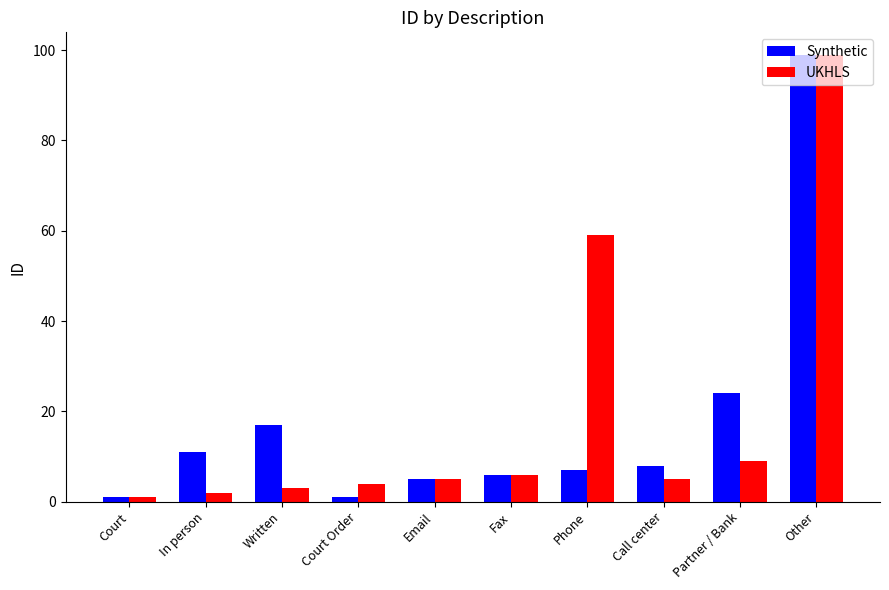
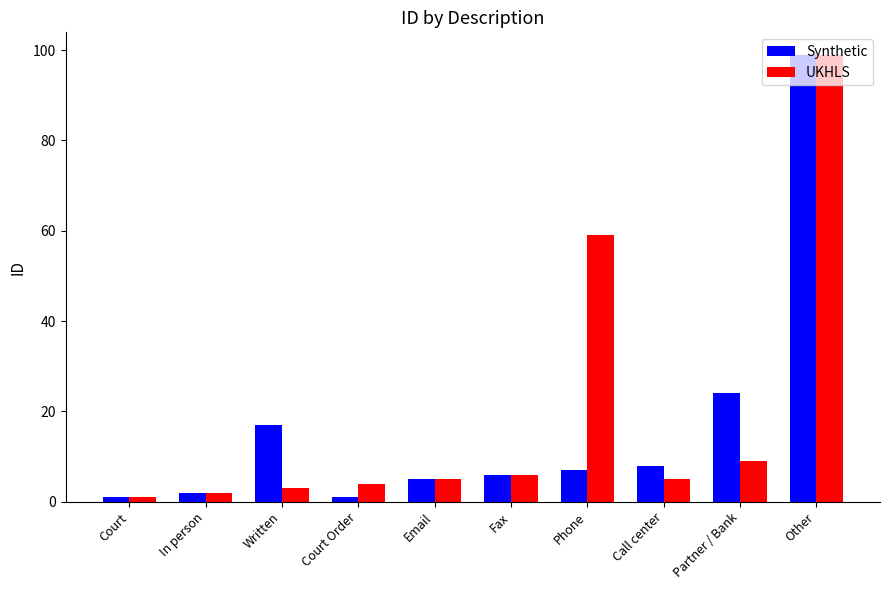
  {
    "Synthetic": {
      "Court": 1,
-     "In person": 11,
+     "In person": 2,
      "Written": 17,
      "Court Order": 1,
      "Email": 5,
      "Fax": 6,
      "Phone": 7,
      "Call center": 8,
      "Partner / Bank": 24
    },
    "UKHLS": {
      "Court": 1,
      "In person": 2,
      "Written": 3,
      "Court Order": 4,
      "Email": 5,
      "Fax": 6,
      "Phone": 59,
      "Call center": 5,
      "Partner / Bank": 9
    }
  }
